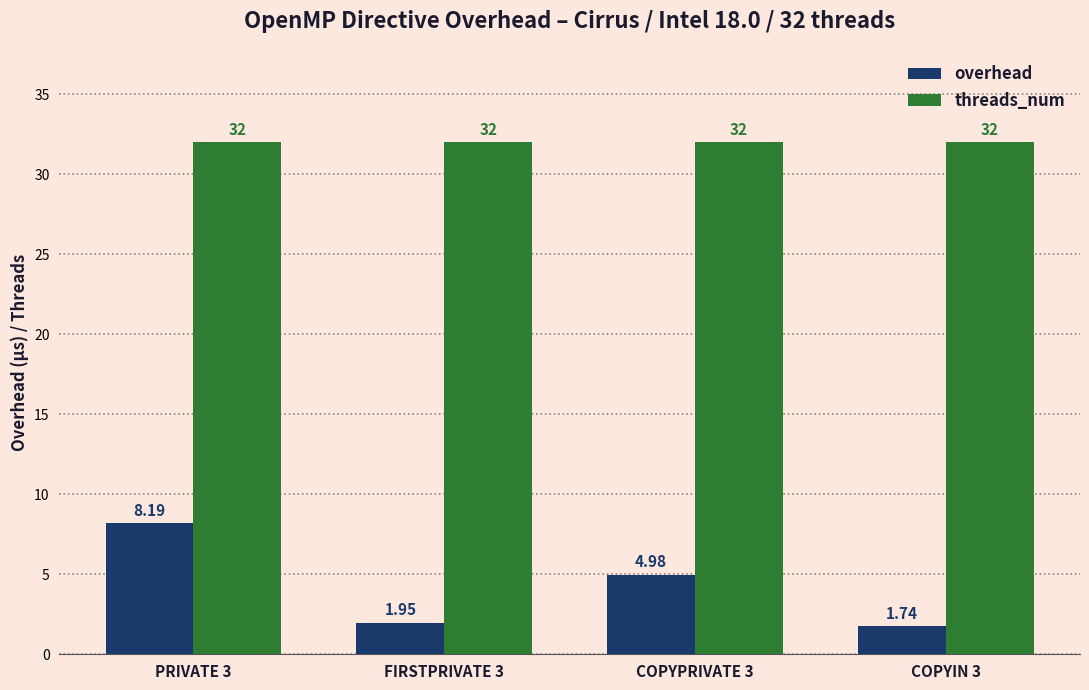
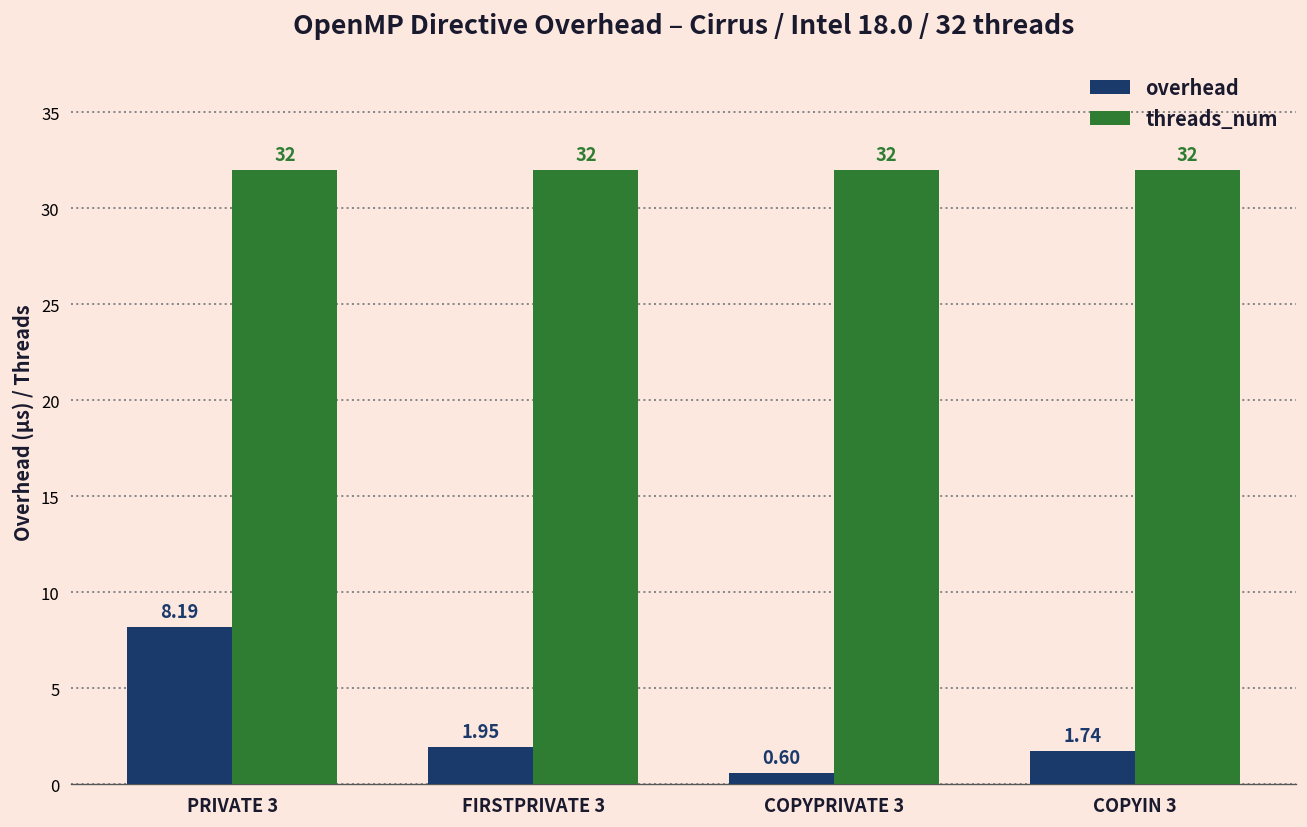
  {
    "overhead": {
      "PRIVATE 3": 8.19,
      "FIRSTPRIVATE 3": 1.95,
-     "COPYPRIVATE 3": 4.98,
+     "COPYPRIVATE 3": 0.60,
      "COPYIN 3": 1.74
    },
    "threads_num": {
      "PRIVATE 3": 32,
      "FIRSTPRIVATE 3": 32,
      "COPYPRIVATE 3": 32,
      "COPYIN 3": 32
    }
  }
